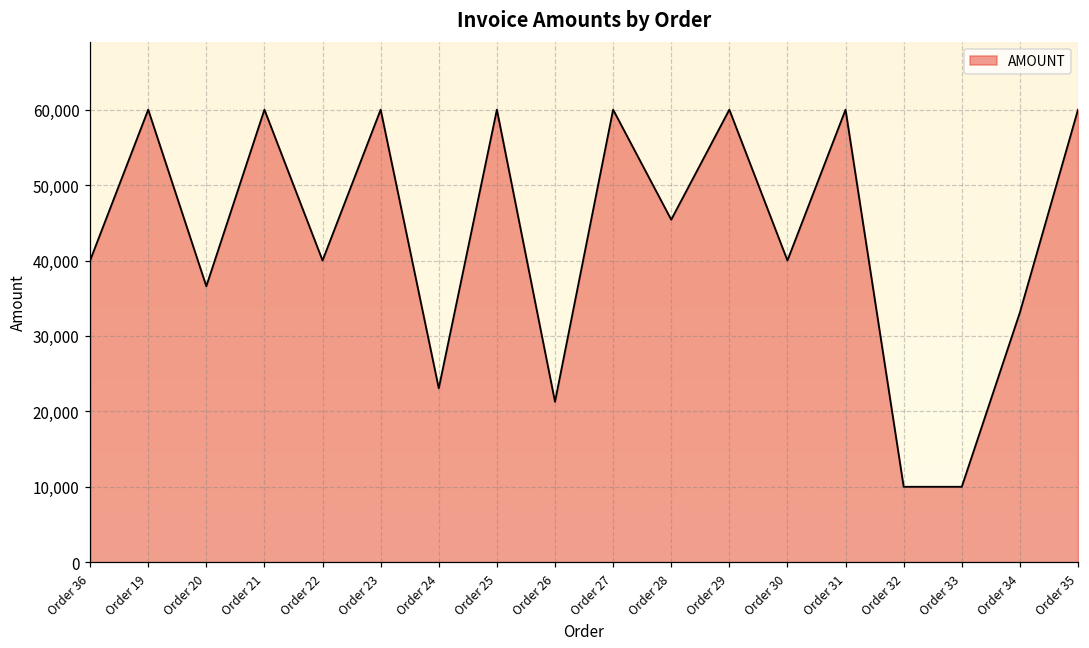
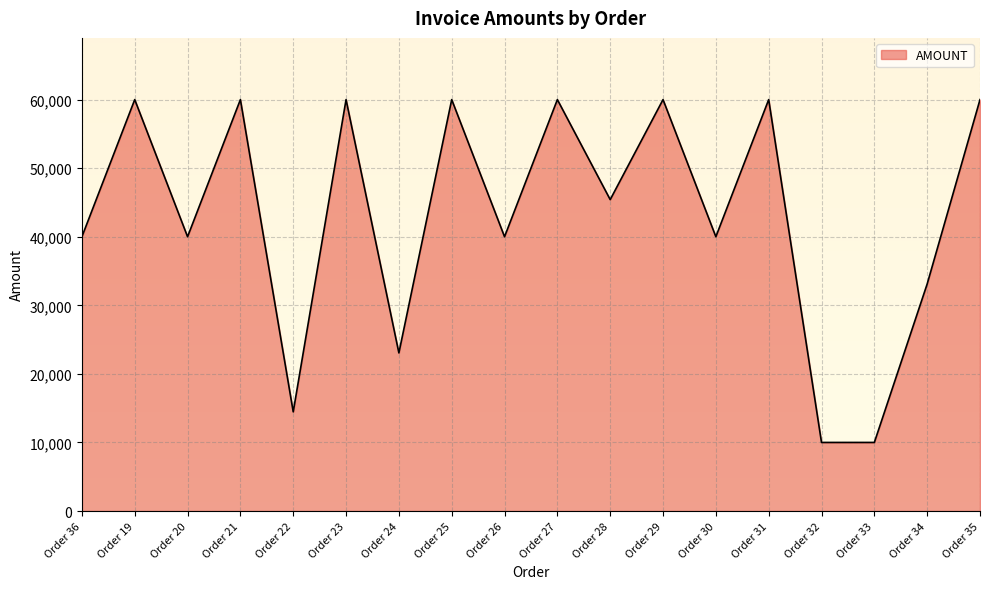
  {
    "Order 36": "40,000",
    "Order 19": "60,000",
-   "Order 20": "37,000",
+   "Order 20": "40,000",
    "Order 21": "60,000",
-   "Order 22": "40,000",
+   "Order 22": "14,000",
    "Order 23": "60,000",
    "Order 24": "23,000",
    "Order 25": "60,000",
-   "Order 26": "21,000",
+   "Order 26": "40,000",
    "Order 27": "60,000",
    "Order 28": "45,000",
    "Order 29": "60,000",
    "Order 30": "40,000",
    "Order 31": "60,000",
    "Order 32": "10,000",
    "Order 33": "10,000",
    "Order 34": "33,000",
    "Order 35": "60,000"
  }
